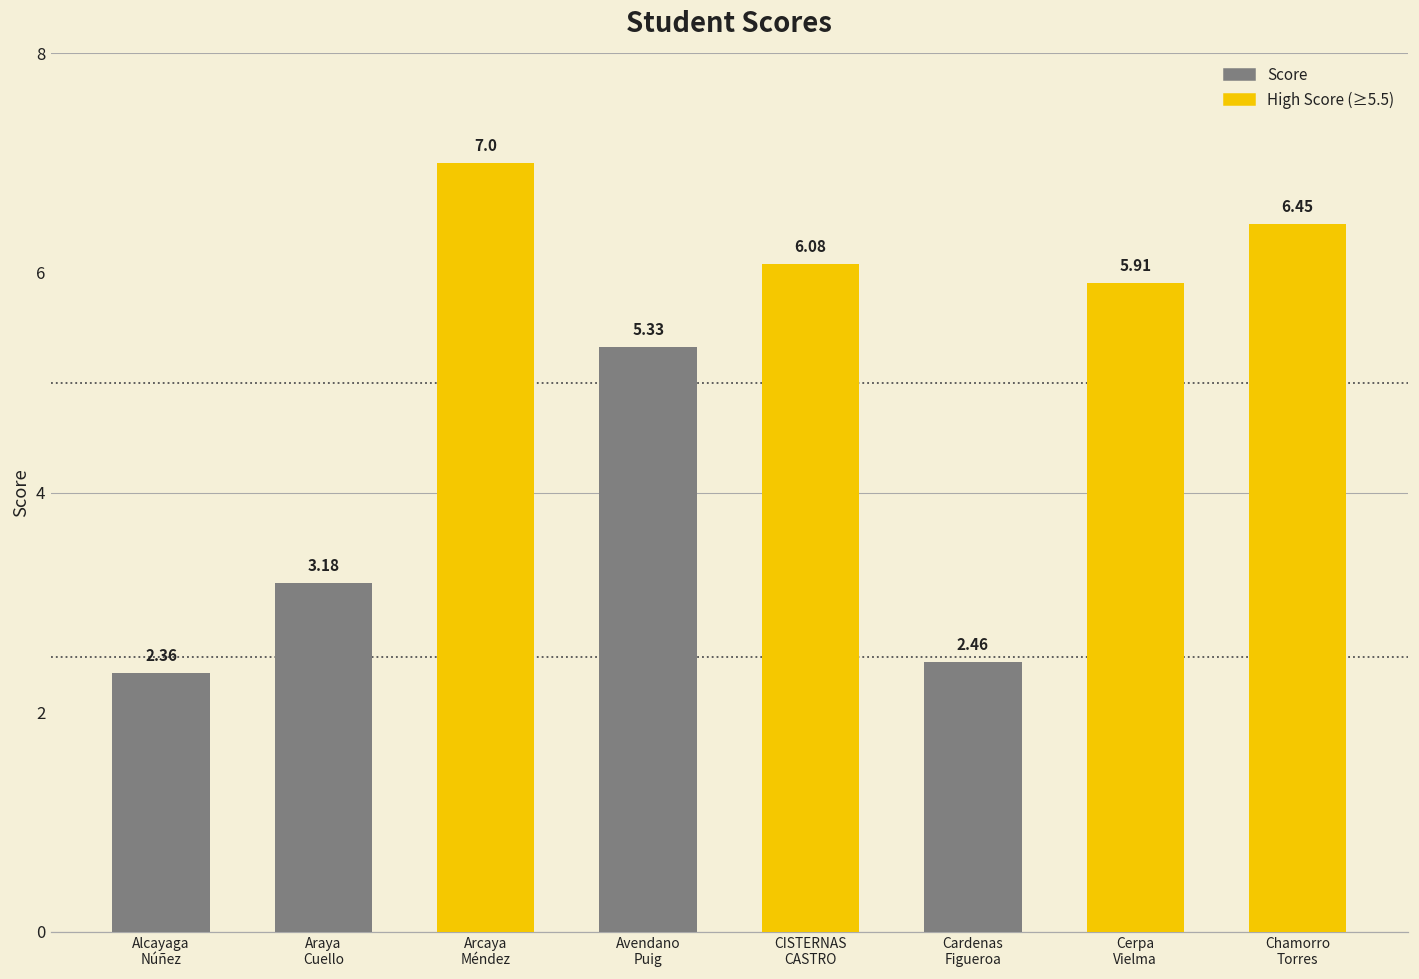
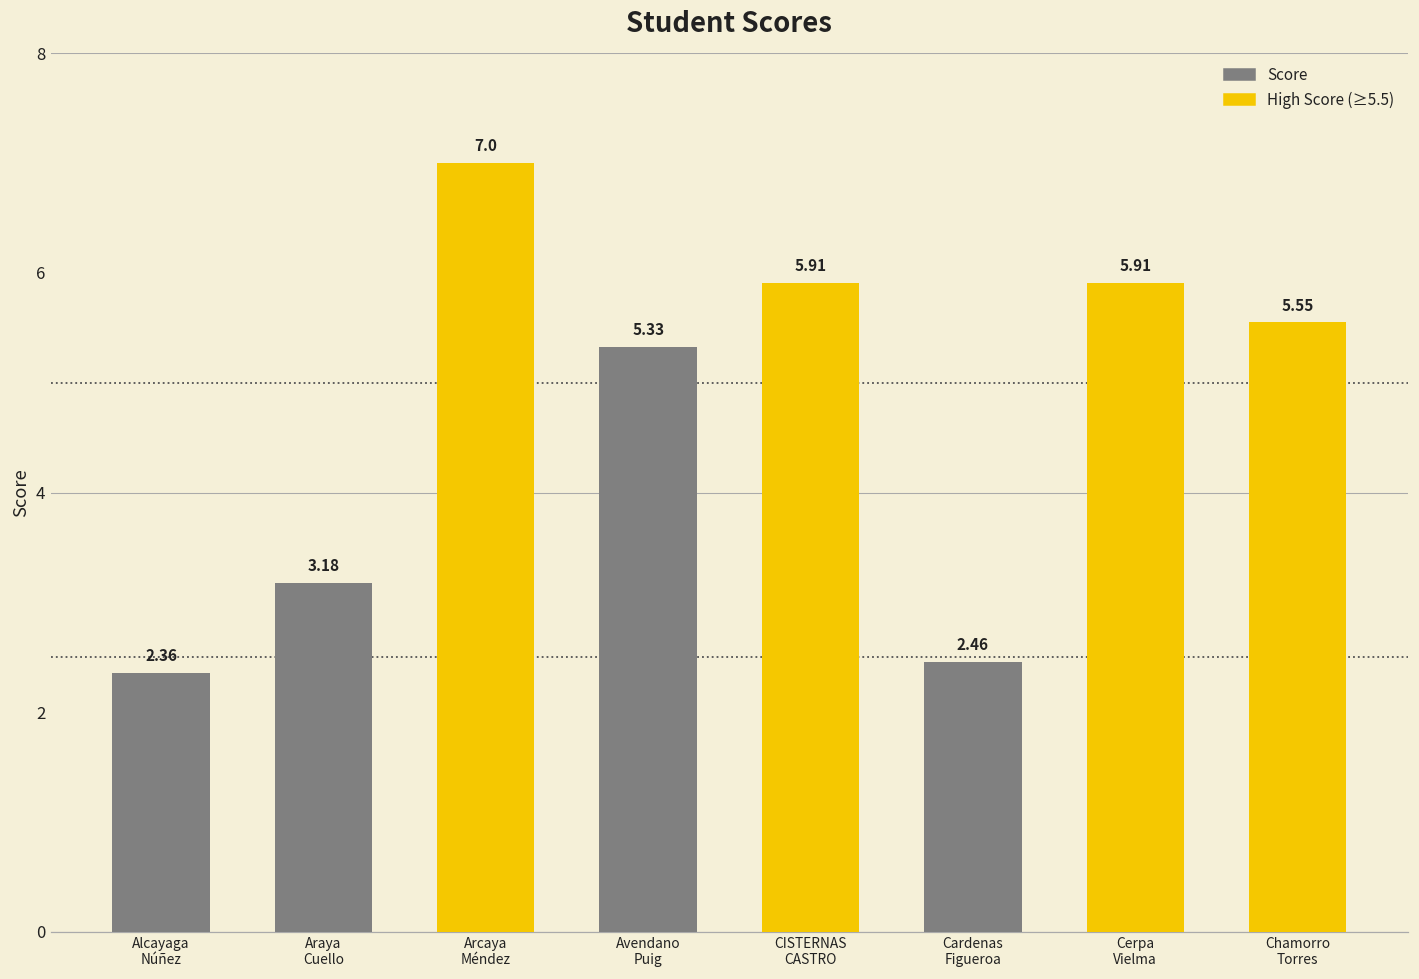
  {
    "Alcayaga Núñez": 2.36,
    "Araya Cuello": 3.18,
    "Arcaya Méndez": 7.0,
    "Avendano Puig": 5.33,
-   "CISTERNAS CASTRO": 6.08,
+   "CISTERNAS CASTRO": 5.91,
    "Cardenas Figueroa": 2.46,
    "Cerpa Vielma": 5.91,
-   "Chamorro Torres": 6.45
+   "Chamorro Torres": 5.55
  }
